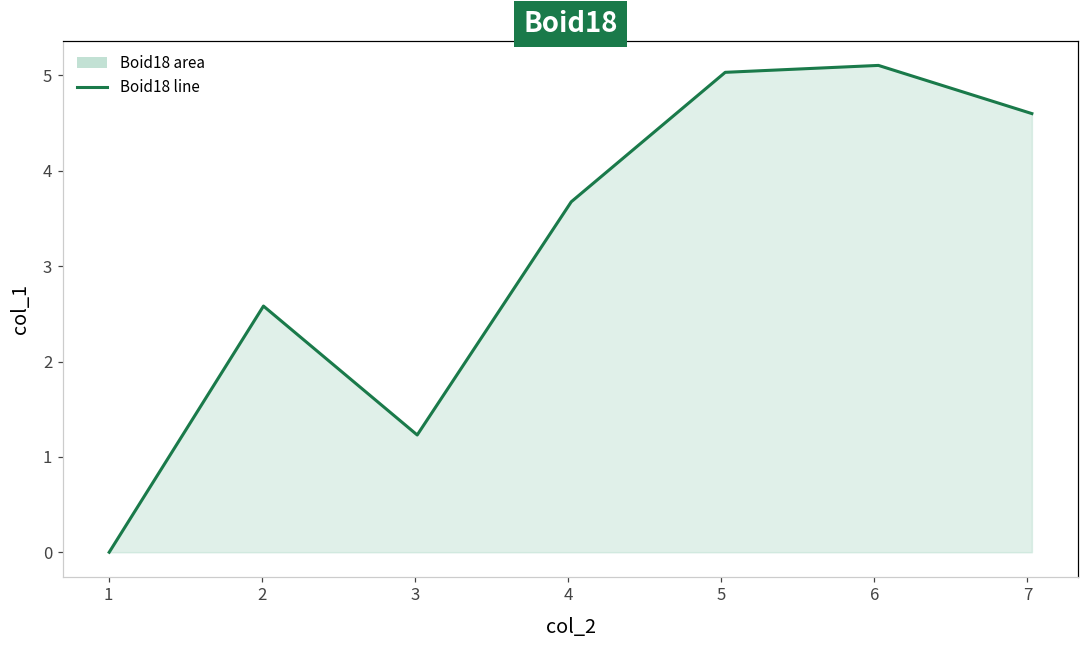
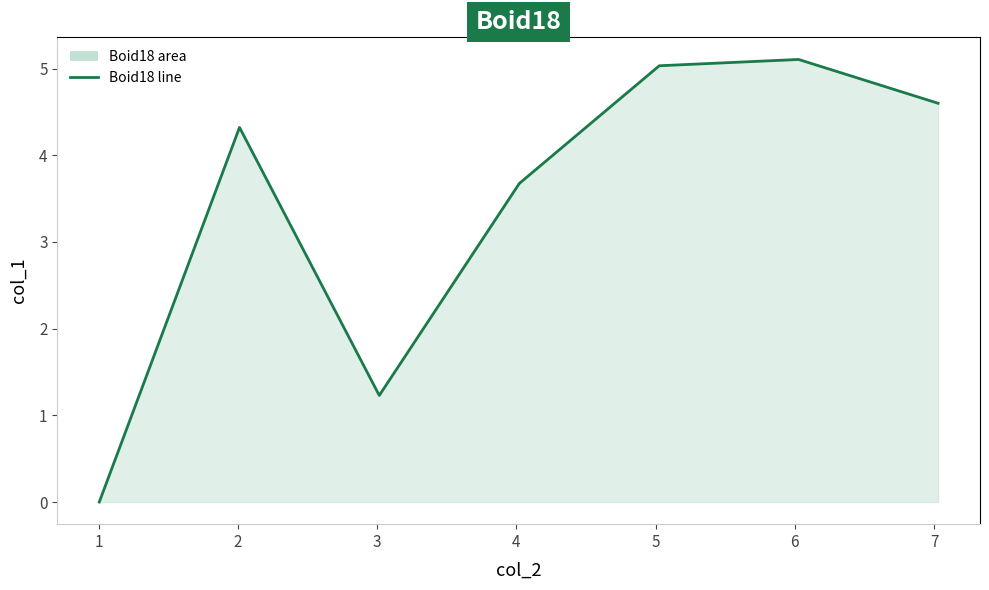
  {
    "1": 0.0,
-   "2": 2.6,
+   "2": 4.3,
    "3": 1.2
  }
